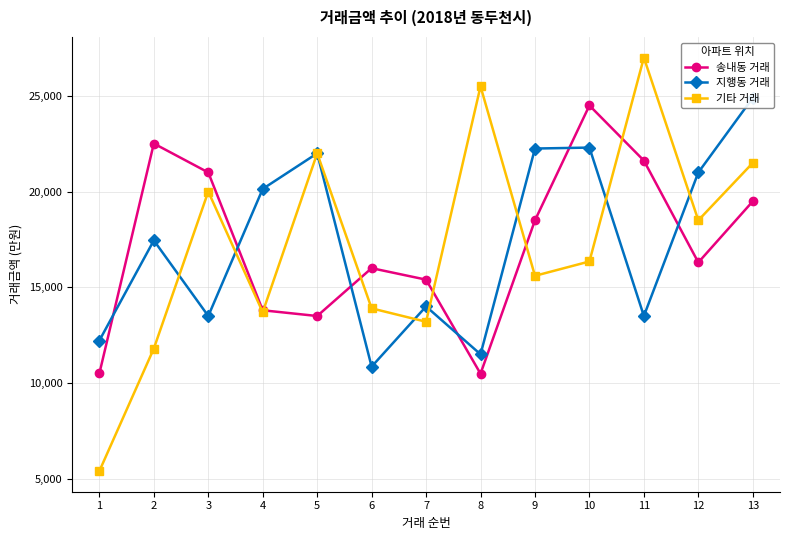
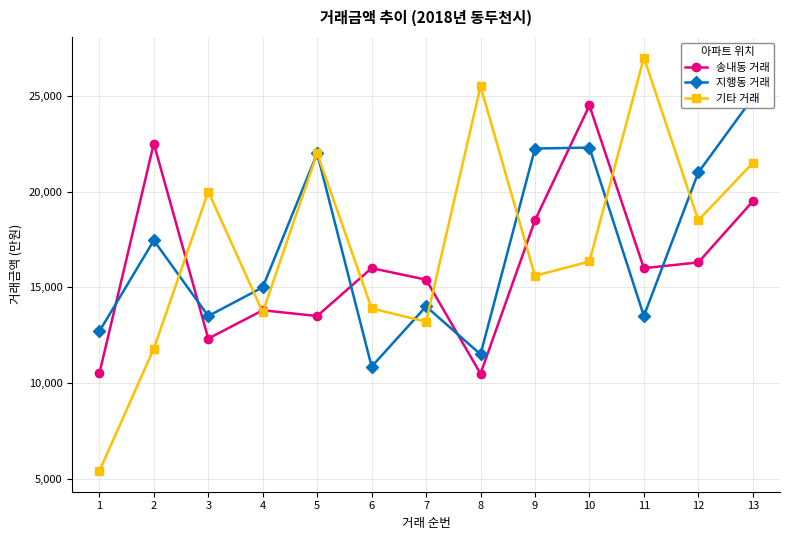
  {
    "송내동 거래": {
      "1": "10,500",
      "2": "22,500",
-     "3": "21,000",
+     "3": "12,300",
      "5": "13,500",
      "6": "16,000",
      "7": "15,400",
      "8": "10,500",
      "9": "18,500",
      "10": "24,500",
-     "11": "21,600",
+     "11": "16,000",
      "12": "16,300",
      "13": "19,500"
    },
    "지행동 거래": {
-     "1": "12,200",
+     "1": "12,700",
      "2": "17,500",
      "3": "13,500",
-     "4": "20,100",
+     "4": "15,000",
      "6": "10,900",
      "7": "14,000",
      "8": "11,500",
      "9": "22,300",
      "10": "22,300",
      "11": "13,500",
      "12": "21,000"
    },
    "기타 거래": {
      "1": "5,400",
      "2": "11,800",
      "3": "20,000",
      "6": "13,900",
      "7": "13,200",
      "8": "25,500",
      "9": "15,600",
      "10": "16,400",
      "11": "27,000",
      "12": "18,500",
      "13": "21,500"
    }
  }
